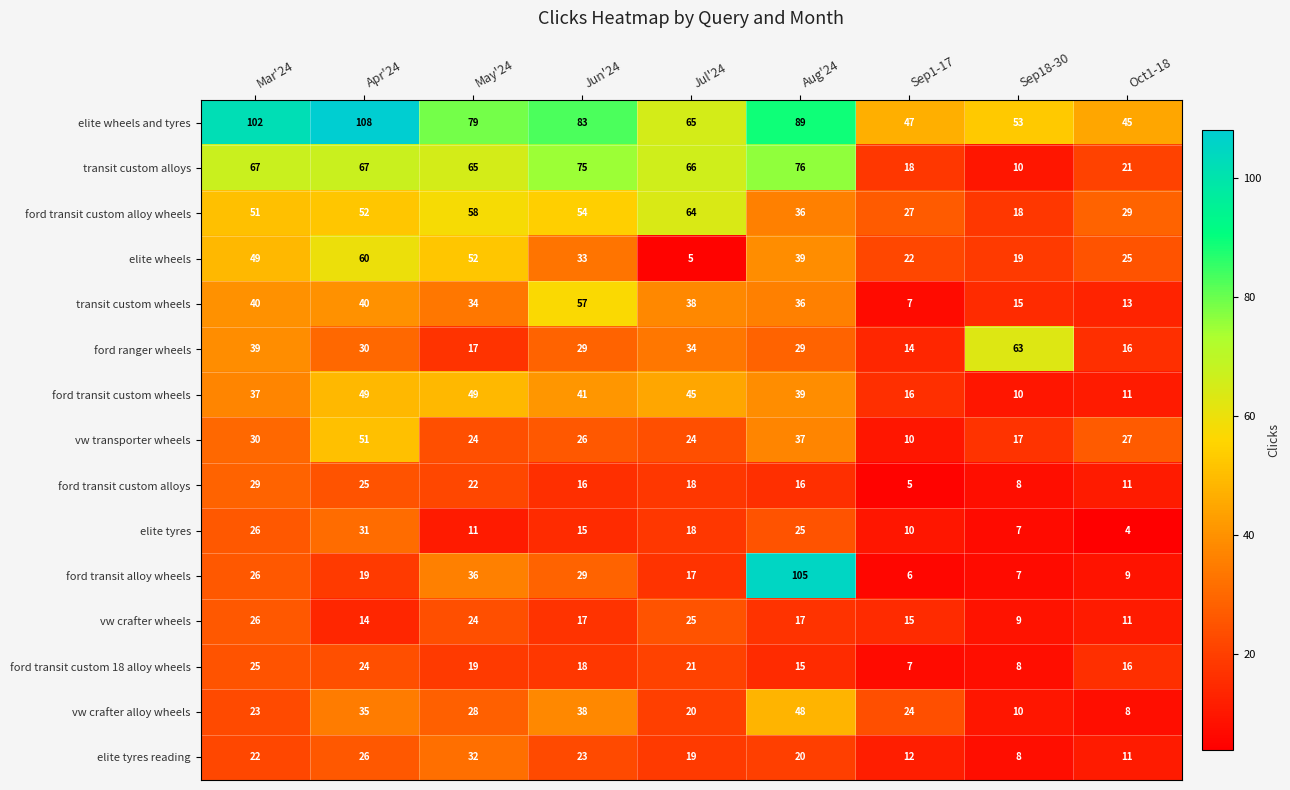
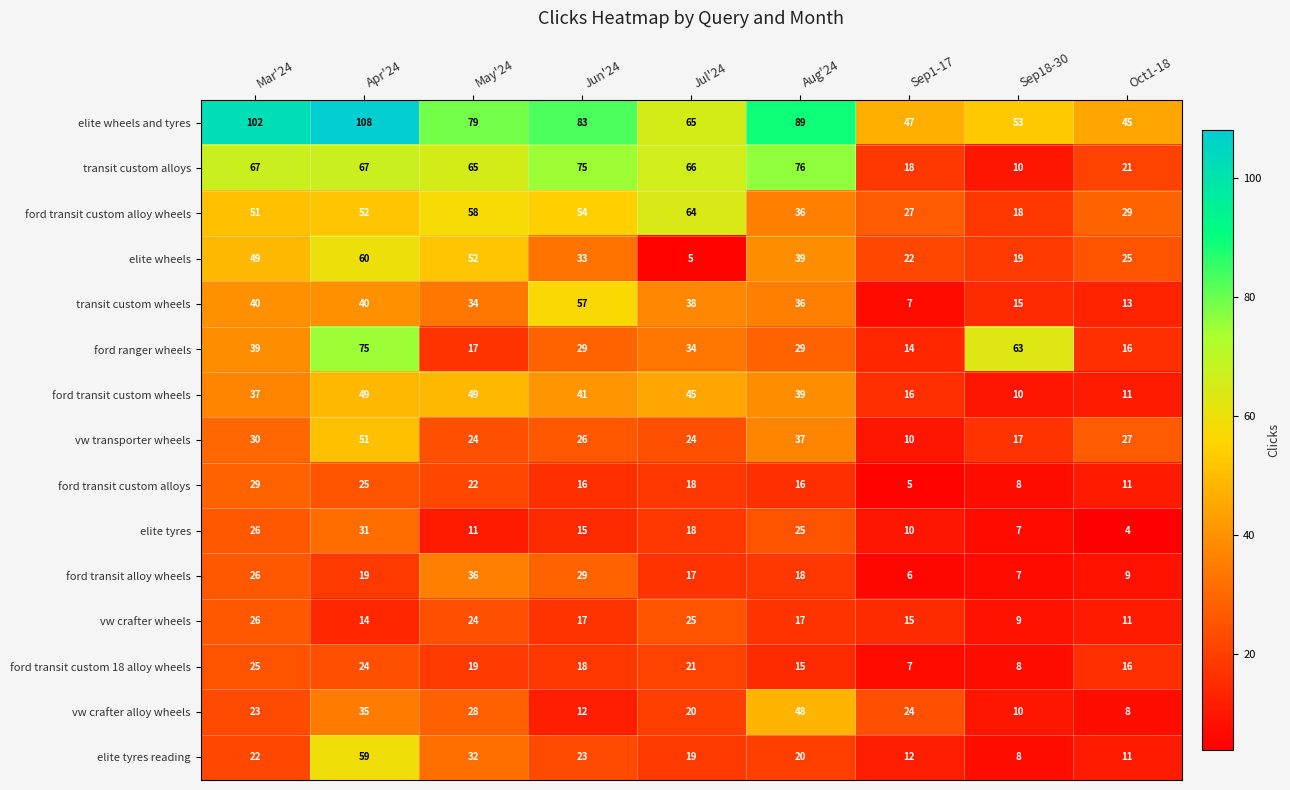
  {
    "elite wheels and tyres": {
      "Mar'24": 102,
      "Apr'24": 108,
      "May'24": 79,
      "Jun'24": 83,
      "Jul'24": 65,
      "Aug'24": 89,
      "Sep1-17": 47,
      "Sep18-30": 53,
      "Oct1-18": 45
    },
    "transit custom alloys": {
      "Mar'24": 67,
      "Apr'24": 67,
      "May'24": 65,
      "Jun'24": 75,
      "Jul'24": 66,
      "Aug'24": 76,
      "Sep1-17": 18,
      "Sep18-30": 10,
      "Oct1-18": 21
    },
    "ford transit custom alloy wheels": {
      "Mar'24": 51,
      "Apr'24": 52,
      "May'24": 58,
      "Jun'24": 54,
      "Jul'24": 64,
      "Aug'24": 36,
      "Sep1-17": 27,
      "Sep18-30": 18,
      "Oct1-18": 29
    },
    "elite wheels": {
      "Mar'24": 49,
      "Apr'24": 60,
      "May'24": 52,
      "Jun'24": 33,
      "Jul'24": 5,
      "Aug'24": 39,
      "Sep1-17": 22,
      "Sep18-30": 19,
      "Oct1-18": 25
    },
    "transit custom wheels": {
      "Mar'24": 40,
      "Apr'24": 40,
      "May'24": 34,
      "Jun'24": 57,
      "Jul'24": 38,
      "Aug'24": 36,
      "Sep1-17": 7,
      "Sep18-30": 15,
      "Oct1-18": 13
    },
    "ford ranger wheels": {
      "Mar'24": 39,
-     "Apr'24": 30,
+     "Apr'24": 75,
      "May'24": 17,
      "Jun'24": 29,
      "Jul'24": 34,
      "Aug'24": 29,
      "Sep1-17": 14,
      "Sep18-30": 63,
      "Oct1-18": 16
    },
    "ford transit custom wheels": {
      "Mar'24": 37,
      "Apr'24": 49,
      "May'24": 49,
      "Jun'24": 41,
      "Jul'24": 45,
      "Aug'24": 39,
      "Sep1-17": 16,
      "Sep18-30": 10,
      "Oct1-18": 11
    },
    "vw transporter wheels": {
      "Mar'24": 30,
      "Apr'24": 51,
      "May'24": 24,
      "Jun'24": 26,
      "Jul'24": 24,
      "Aug'24": 37,
      "Sep1-17": 10,
      "Sep18-30": 17,
      "Oct1-18": 27
    },
    "ford transit custom alloys": {
      "Mar'24": 29,
      "Apr'24": 25,
      "May'24": 22,
      "Jun'24": 16,
      "Jul'24": 18,
      "Aug'24": 16,
      "Sep1-17": 5,
      "Sep18-30": 8,
      "Oct1-18": 11
    },
    "elite tyres": {
      "Mar'24": 26,
      "Apr'24": 31,
      "May'24": 11,
      "Jun'24": 15,
      "Jul'24": 18,
      "Aug'24": 25,
      "Sep1-17": 10,
      "Sep18-30": 7,
      "Oct1-18": 4
    },
    "ford transit alloy wheels": {
      "Mar'24": 26,
      "Apr'24": 19,
      "May'24": 36,
      "Jun'24": 29,
      "Jul'24": 17,
-     "Aug'24": 105,
+     "Aug'24": 18,
      "Sep1-17": 6,
      "Sep18-30": 7,
      "Oct1-18": 9
    },
    "vw crafter wheels": {
      "Mar'24": 26,
      "Apr'24": 14,
      "May'24": 24,
      "Jun'24": 17,
      "Jul'24": 25,
      "Aug'24": 17,
      "Sep1-17": 15,
      "Sep18-30": 9,
      "Oct1-18": 11
    },
    "ford transit custom 18 alloy wheels": {
      "Mar'24": 25,
      "Apr'24": 24,
      "May'24": 19,
      "Jun'24": 18,
      "Jul'24": 21,
      "Aug'24": 15,
      "Sep1-17": 7,
      "Sep18-30": 8,
      "Oct1-18": 16
    },
    "vw crafter alloy wheels": {
      "Mar'24": 23,
      "Apr'24": 35,
      "May'24": 28,
-     "Jun'24": 38,
+     "Jun'24": 12,
      "Jul'24": 20,
      "Aug'24": 48,
      "Sep1-17": 24,
      "Sep18-30": 10,
      "Oct1-18": 8
    },
    "elite tyres reading": {
      "Mar'24": 22,
-     "Apr'24": 26,
+     "Apr'24": 59,
      "May'24": 32,
      "Jun'24": 23,
      "Jul'24": 19,
      "Aug'24": 20,
      "Sep1-17": 12,
      "Sep18-30": 8,
      "Oct1-18": 11
    }
  }
